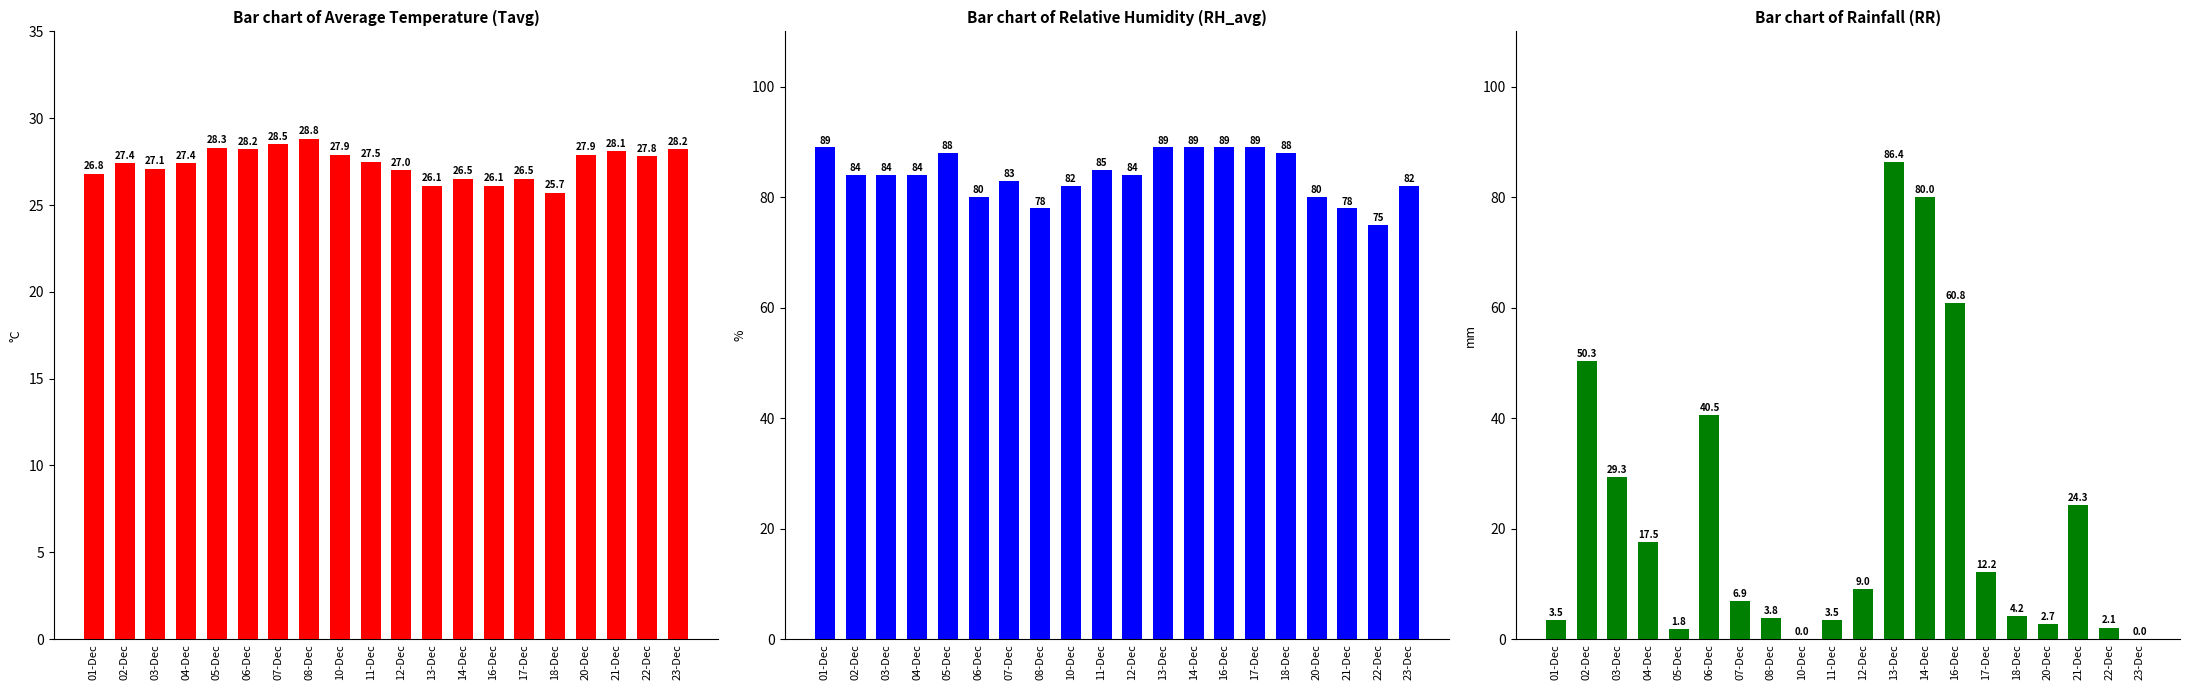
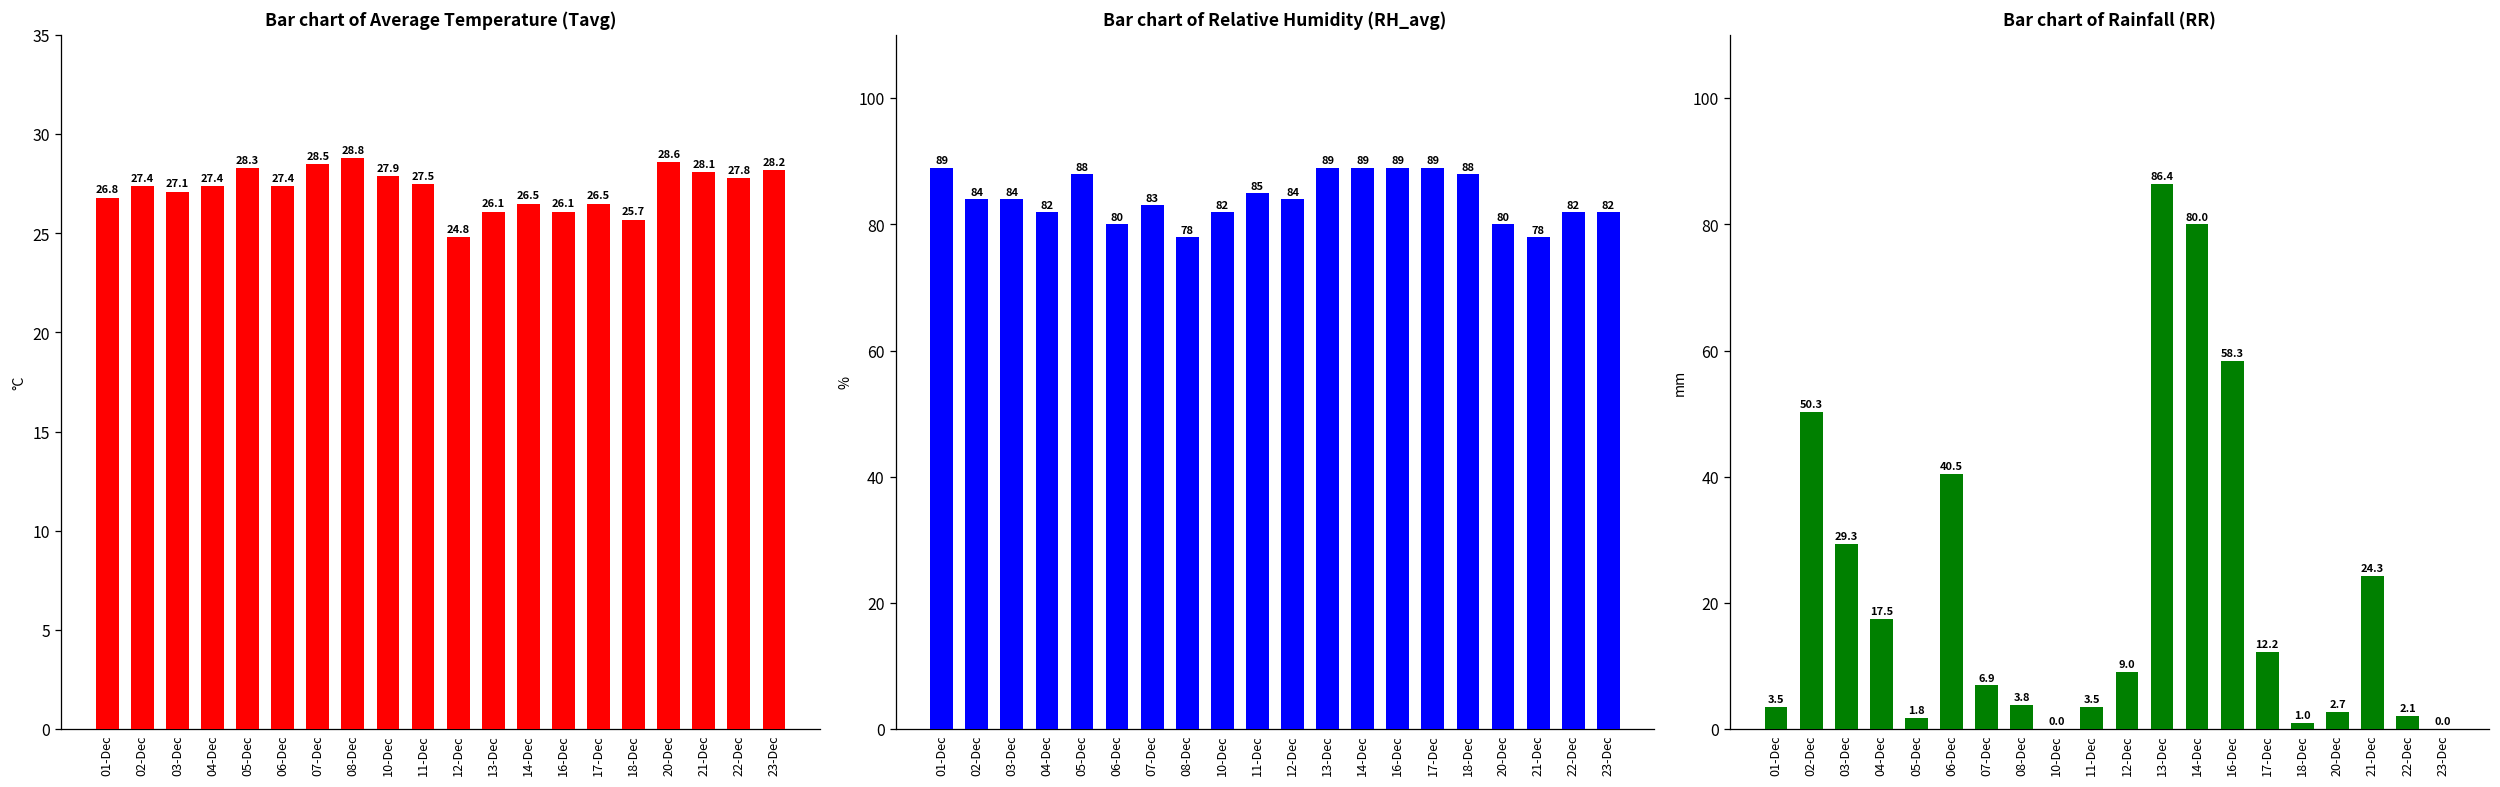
  {
    "Bar chart of Average Temperature (Tavg)": {
      "01-Dec": 26.8,
      "02-Dec": 27.4,
      "03-Dec": 27.1,
      "04-Dec": 27.4,
      "05-Dec": 28.3,
-     "06-Dec": 28.2,
+     "06-Dec": 27.4,
      "07-Dec": 28.5,
      "08-Dec": 28.8,
      "10-Dec": 27.9,
      "11-Dec": 27.5,
-     "12-Dec": 27.0,
+     "12-Dec": 24.8,
      "13-Dec": 26.1,
      "14-Dec": 26.5,
      "16-Dec": 26.1,
      "17-Dec": 26.5,
      "18-Dec": 25.7,
-     "20-Dec": 27.9,
+     "20-Dec": 28.6,
      "21-Dec": 28.1,
      "22-Dec": 27.8,
      "23-Dec": 28.2
    },
    "Bar chart of Relative Humidity (RH_avg)": {
      "01-Dec": 89,
      "02-Dec": 84,
      "03-Dec": 84,
-     "04-Dec": 84,
+     "04-Dec": 82,
      "05-Dec": 88,
      "06-Dec": 80,
      "07-Dec": 83,
      "08-Dec": 78,
      "10-Dec": 82,
      "11-Dec": 85,
      "12-Dec": 84,
      "13-Dec": 89,
      "14-Dec": 89,
      "16-Dec": 89,
      "17-Dec": 89,
      "18-Dec": 88,
      "20-Dec": 80,
      "21-Dec": 78,
-     "22-Dec": 75,
+     "22-Dec": 82,
      "23-Dec": 82
    },
    "Bar chart of Rainfall (RR)": {
      "01-Dec": 3.5,
      "02-Dec": 50.3,
      "03-Dec": 29.3,
      "04-Dec": 17.5,
      "05-Dec": 1.8,
      "06-Dec": 40.5,
      "07-Dec": 6.9,
      "08-Dec": 3.8,
      "10-Dec": 0.0,
      "11-Dec": 3.5,
      "12-Dec": 9.0,
      "13-Dec": 86.4,
      "14-Dec": 80.0,
-     "16-Dec": 60.8,
+     "16-Dec": 58.3,
      "17-Dec": 12.2,
-     "18-Dec": 4.2,
+     "18-Dec": 1.0,
      "20-Dec": 2.7,
      "21-Dec": 24.3,
      "22-Dec": 2.1,
      "23-Dec": 0.0
    }
  }
